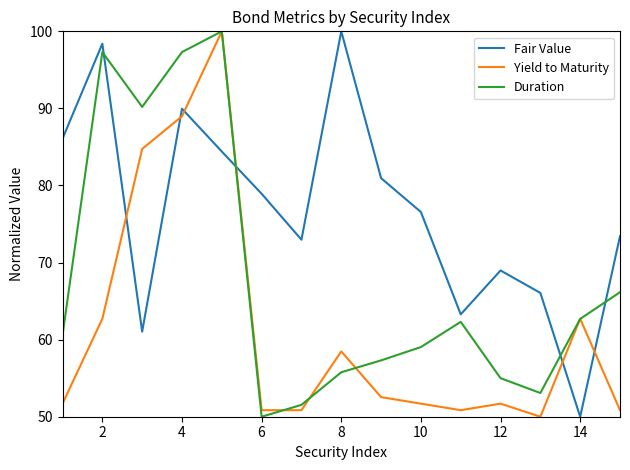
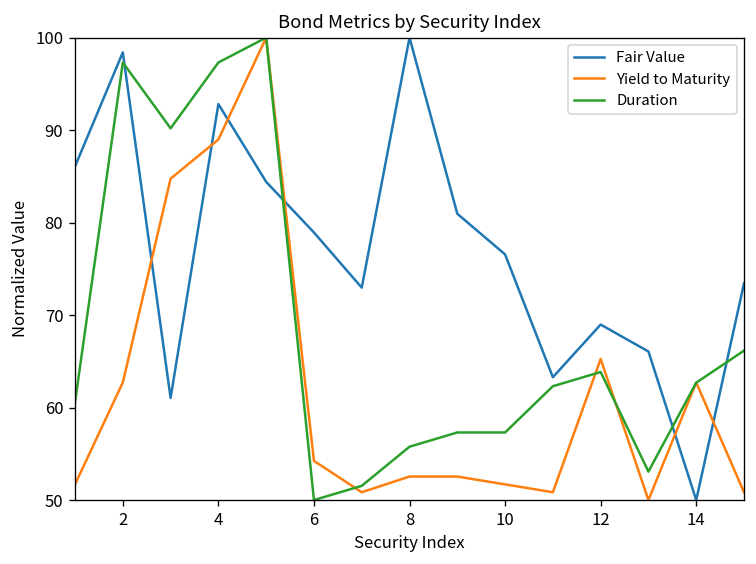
  {
    "Fair Value": {
      "2": 98,
-     "4": 90,
+     "4": 93,
      "6": 79,
      "8": 100,
      "10": 77,
      "12": 69,
      "14": 50
    },
    "Yield to Maturity": {
      "2": 63,
      "4": 89,
-     "6": 51,
-     "8": 58,
+     "6": 54,
+     "8": 53,
      "10": 52,
-     "12": 52
+     "12": 65
    },
    "Duration": {
      "2": 97,
      "4": 97,
      "6": 50,
      "8": 56,
-     "10": 59,
-     "12": 55
+     "10": 57,
+     "12": 64
    }
  }
